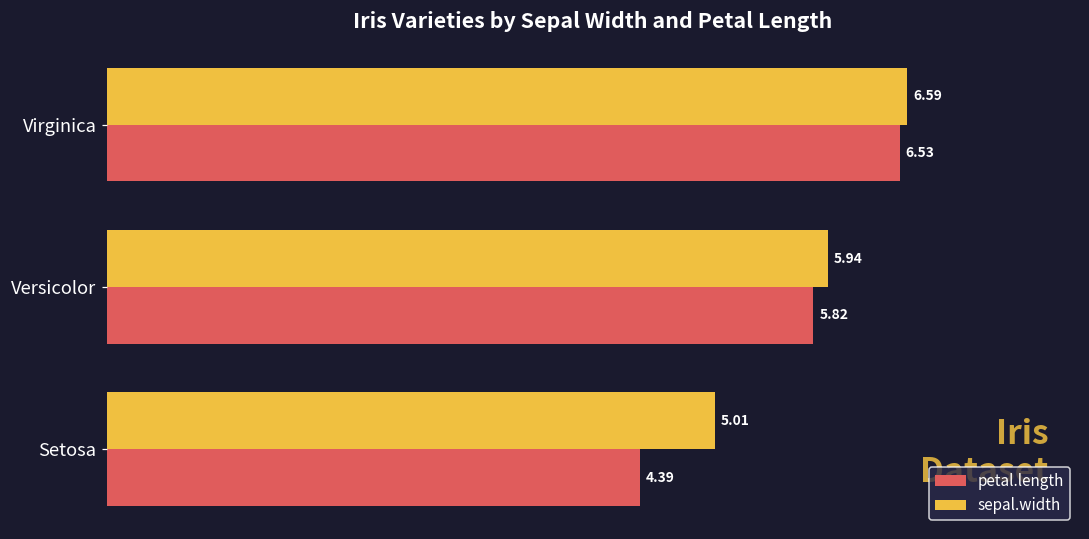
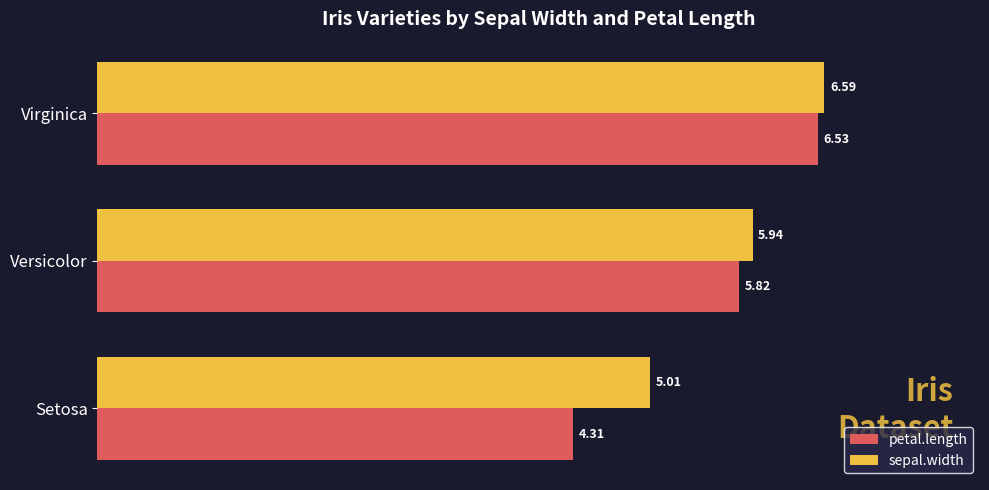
  {
    "petal.length": {
      "Virginica": 6.53,
      "Versicolor": 5.82,
-     "Setosa": 4.39
+     "Setosa": 4.31
    },
    "sepal.width": {
      "Virginica": 6.59,
      "Versicolor": 5.94,
      "Setosa": 5.01
    }
  }
